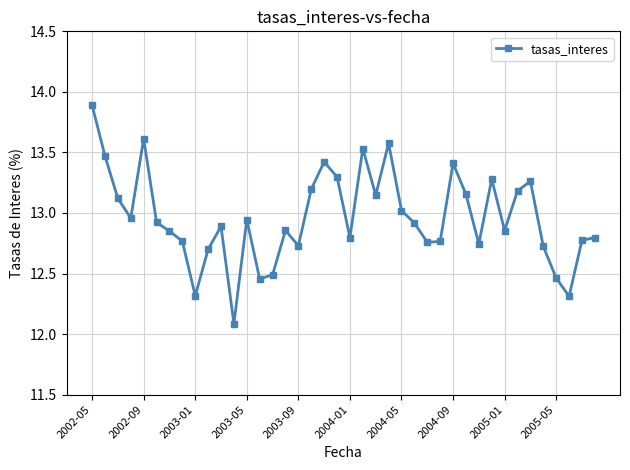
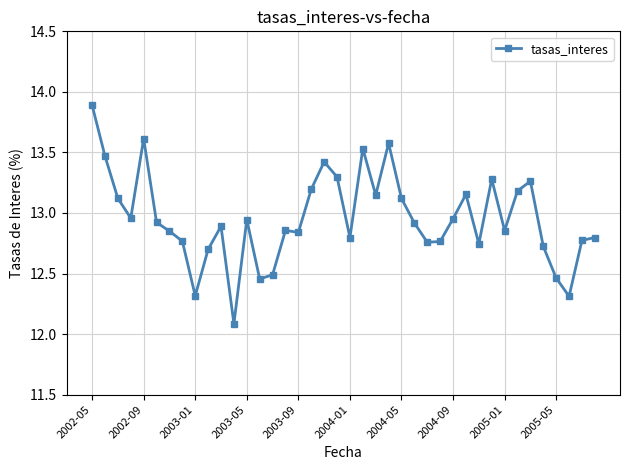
  {
    "2002-05": 13.89,
    "2002-09": 13.61,
    "2003-01": 12.32,
    "2003-05": 12.95,
-   "2003-09": 12.73,
+   "2003-09": 12.84,
    "2004-01": 12.80,
-   "2004-05": 13.02,
-   "2004-09": 13.41,
+   "2004-05": 13.12,
+   "2004-09": 12.95,
    "2005-01": 12.86,
    "2005-05": 12.46
  }
